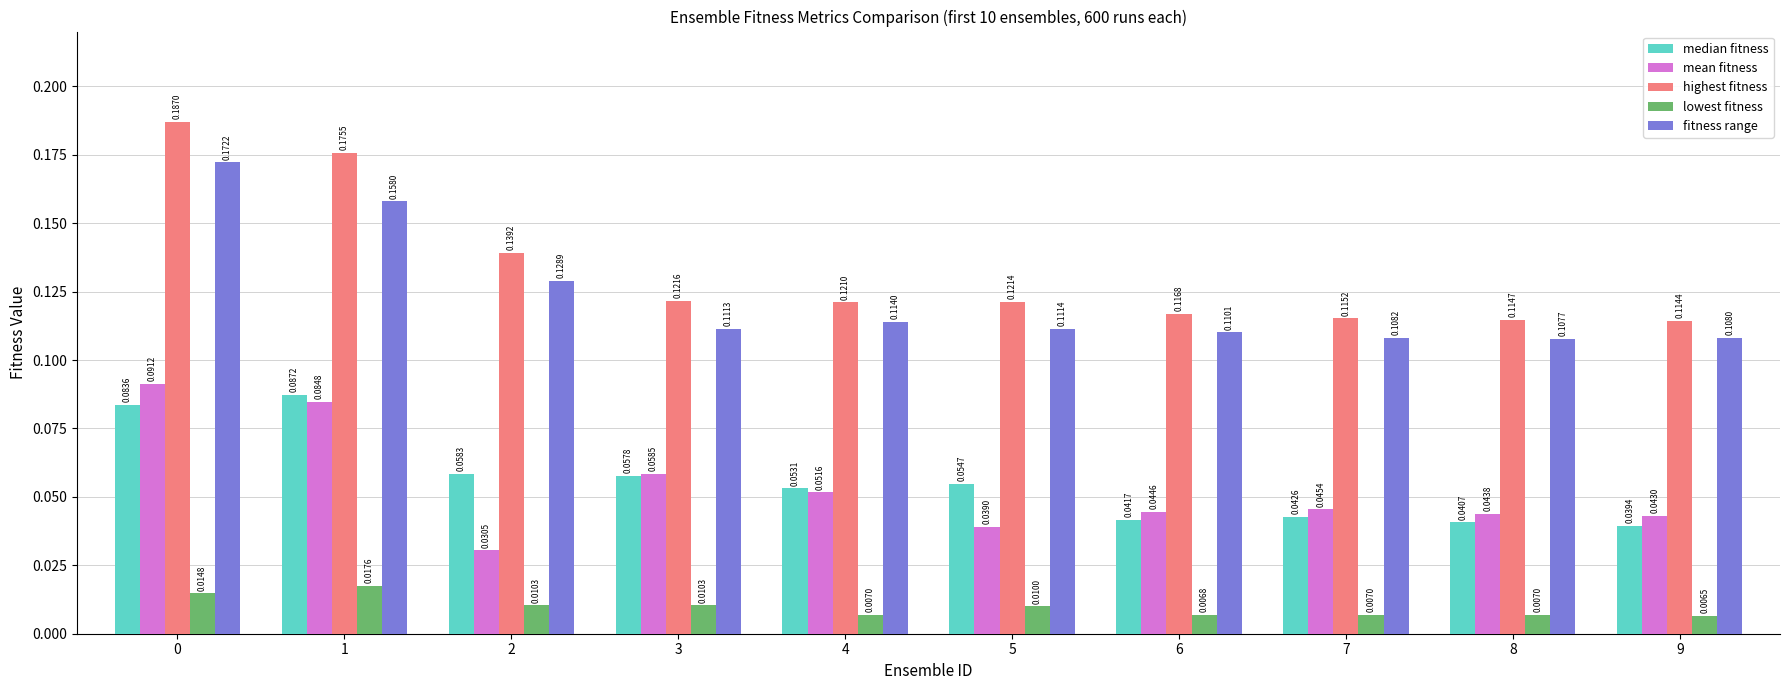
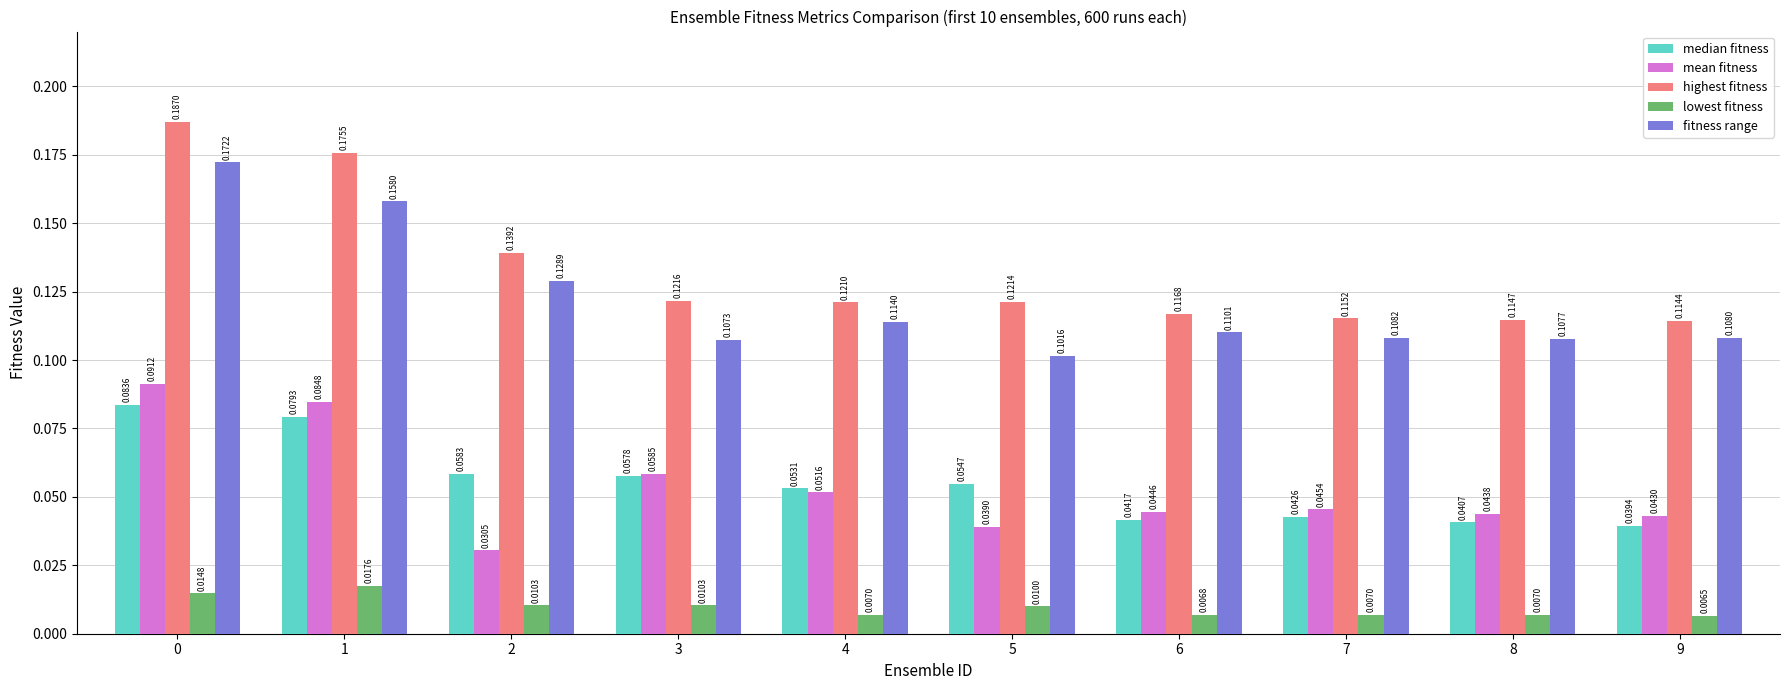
  {
    "median fitness": {
      "0": 0.0836,
-     "1": 0.0872,
+     "1": 0.0793,
      "2": 0.0583,
      "3": 0.0578,
      "4": 0.0531,
      "5": 0.0547,
      "6": 0.0417,
      "7": 0.0426,
      "8": 0.0407,
      "9": 0.0394
    },
    "mean fitness": {
      "0": 0.0912,
      "1": 0.0848,
      "2": 0.0305,
      "3": 0.0585,
      "4": 0.0516,
      "5": 0.0390,
      "6": 0.0446,
      "7": 0.0454,
      "8": 0.0438,
      "9": 0.0430
    },
    "highest fitness": {
      "0": 0.1870,
      "1": 0.1755,
      "2": 0.1392,
      "3": 0.1216,
      "4": 0.1210,
      "5": 0.1214,
      "6": 0.1168,
      "7": 0.1152,
      "8": 0.1147,
      "9": 0.1144
    },
    "lowest fitness": {
      "0": 0.0148,
      "1": 0.0176,
      "2": 0.0103,
      "3": 0.0103,
      "4": 0.0070,
      "5": 0.0100,
      "6": 0.0068,
      "7": 0.0070,
      "8": 0.0070,
      "9": 0.0065
    },
    "fitness range": {
      "0": 0.1722,
      "1": 0.1580,
      "2": 0.1289,
-     "3": 0.1113,
+     "3": 0.1073,
      "4": 0.1140,
-     "5": 0.1114,
+     "5": 0.1016,
      "6": 0.1101,
      "7": 0.1082,
      "8": 0.1077,
      "9": 0.1080
    }
  }
